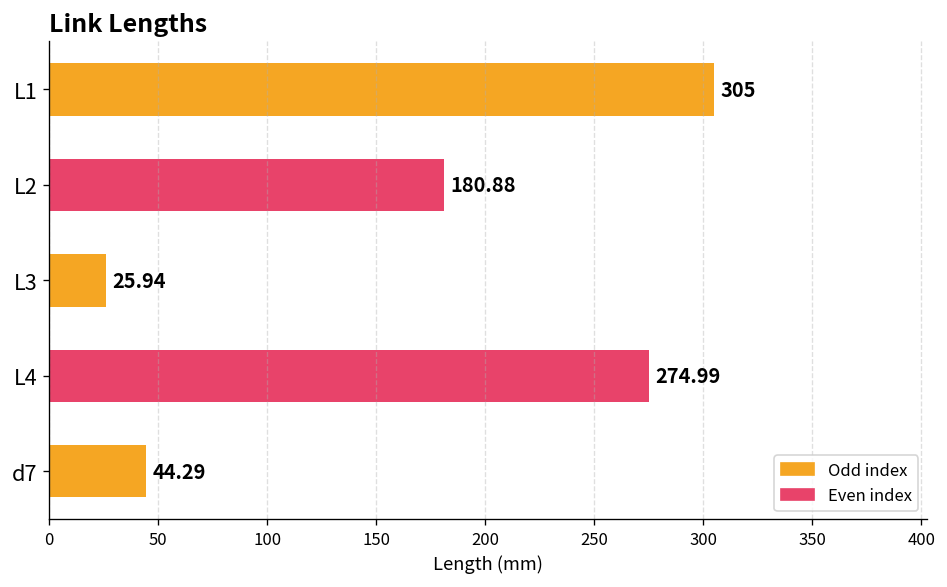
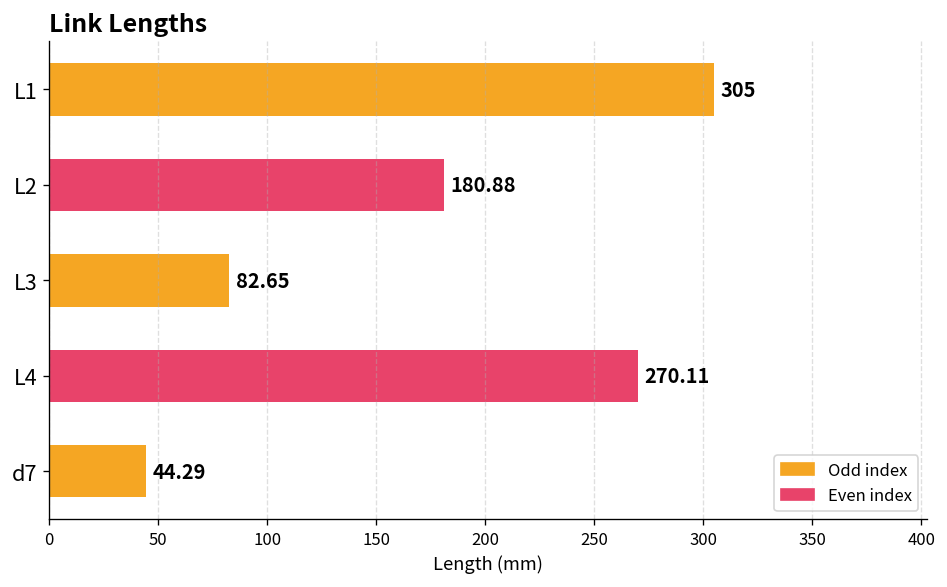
  {
    "L1": 305,
    "L2": 180.88,
-   "L3": 25.94,
-   "L4": 274.99,
+   "L3": 82.65,
+   "L4": 270.11,
    "d7": 44.29
  }
